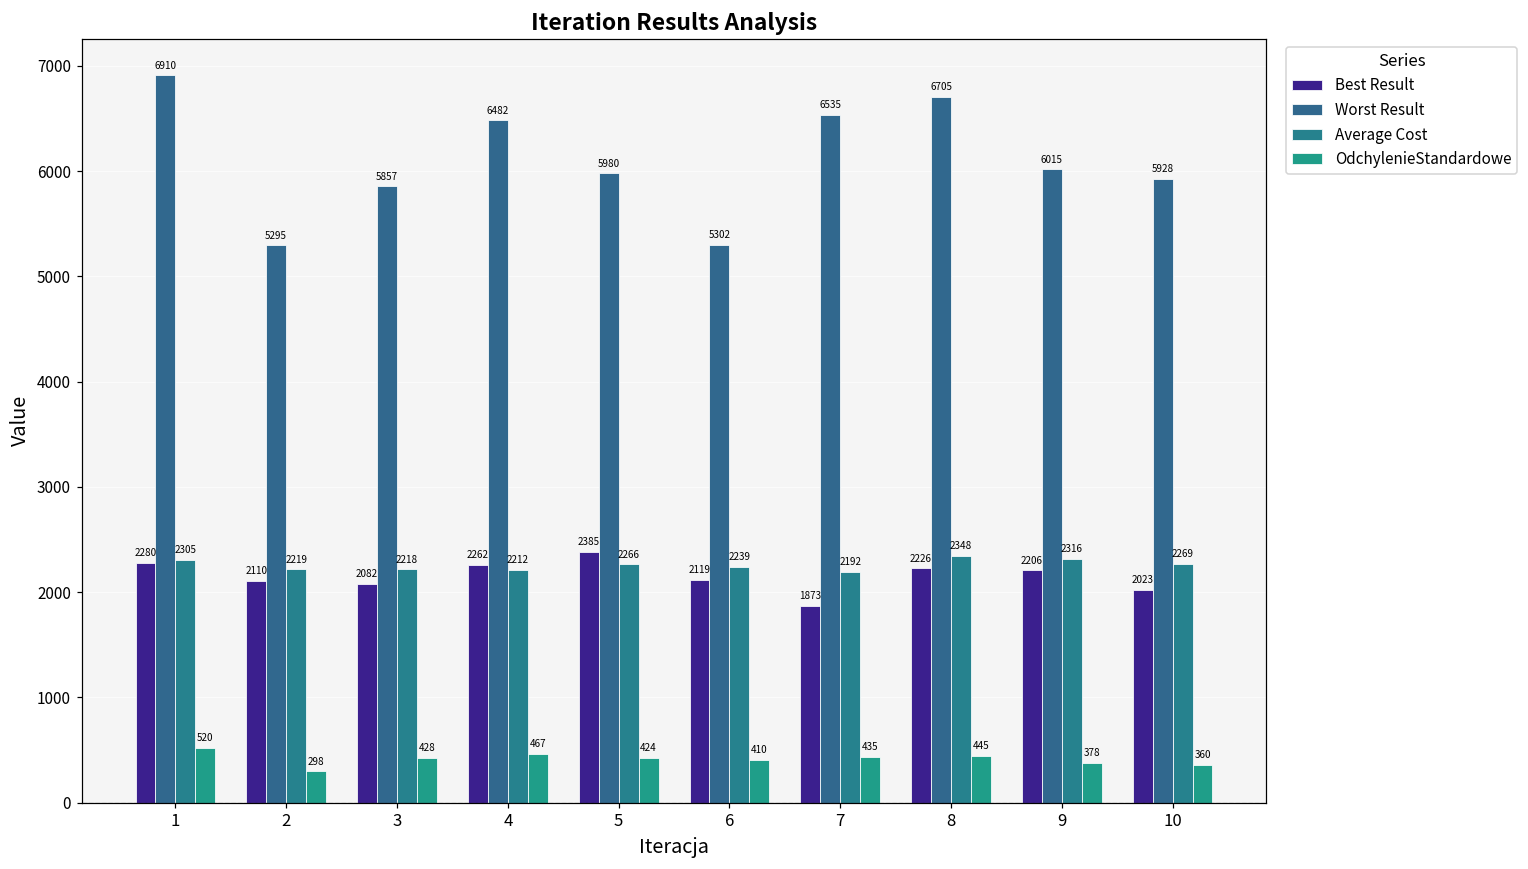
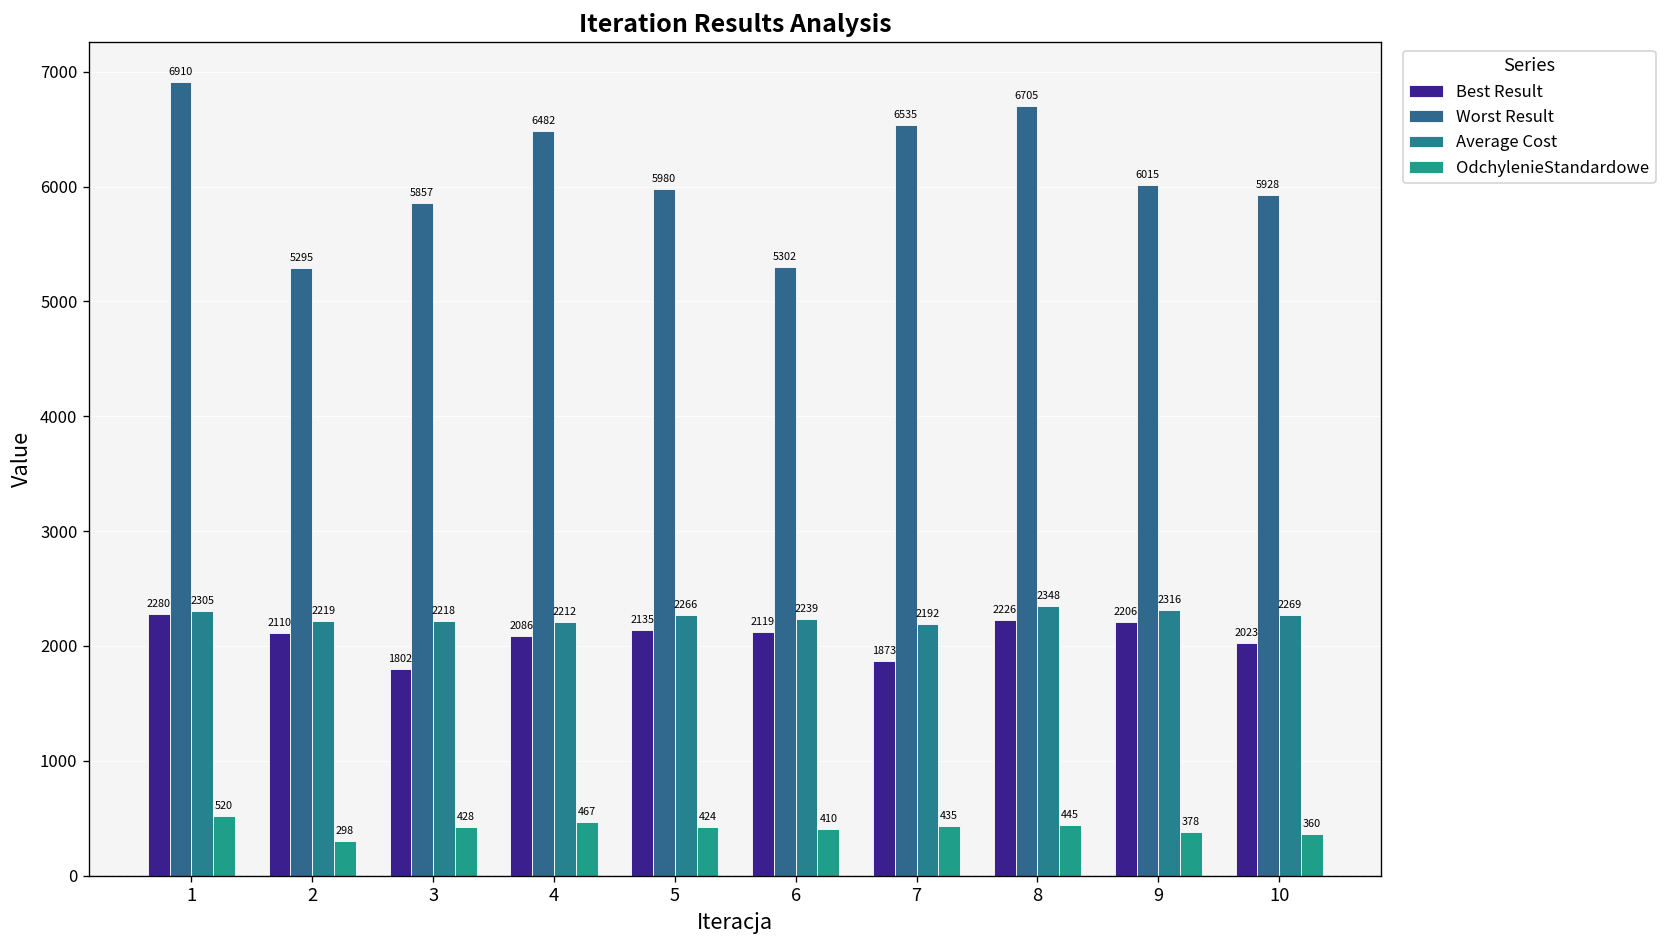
  {
    "Best Result": {
      "1": 2280,
      "2": 2110,
-     "3": 2082,
-     "4": 2262,
-     "5": 2385,
+     "3": 1802,
+     "4": 2086,
+     "5": 2135,
      "6": 2119,
      "7": 1873,
      "8": 2226,
      "9": 2206,
      "10": 2023
    }
  }
